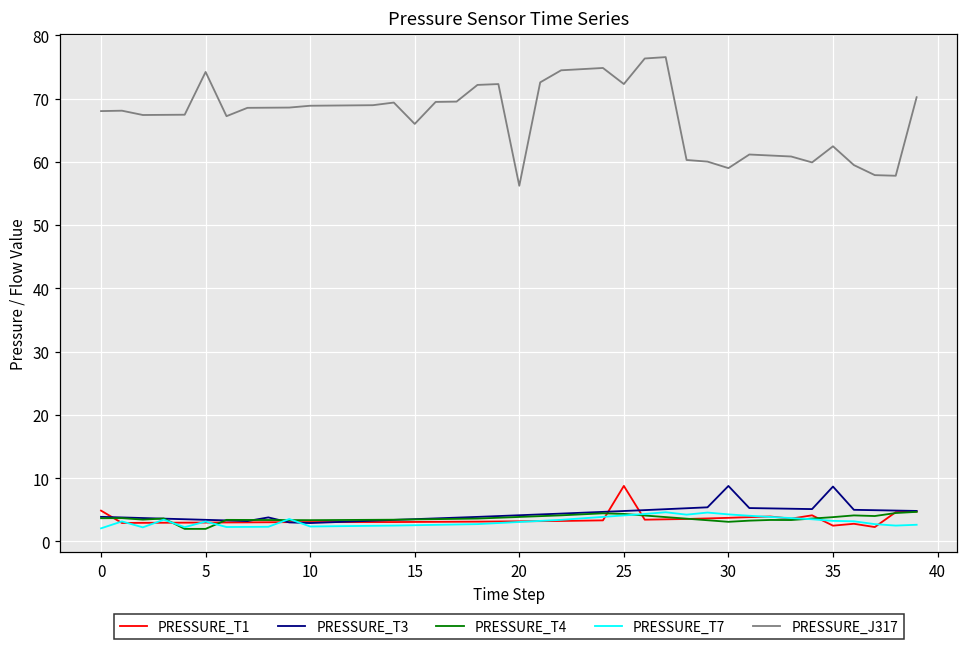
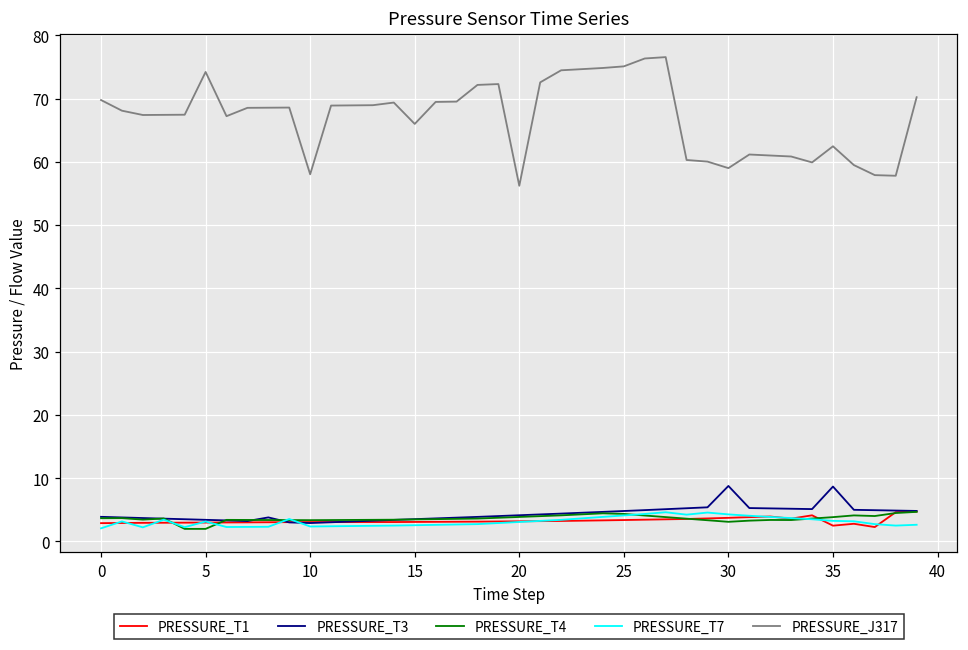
  {
    "PRESSURE_T1": {
-     "0": 5,
-     "25": 9,
+     "0": 3,
+     "25": 3,
      "30": 4,
      "35": 2
    },
    "PRESSURE_T3": {
      "25": 5,
      "30": 9,
      "35": 9
    },
    "PRESSURE_T4": {
      "5": 2,
      "30": 3,
      "35": 4
    },
    "PRESSURE_T7": {
      "0": 2,
      "10": 2,
      "15": 3,
      "30": 4,
      "35": 3
    },
    "PRESSURE_J317": {
-     "0": 68,
+     "0": 70,
      "5": 74,
-     "10": 69,
+     "10": 58,
      "15": 66,
      "20": 56,
-     "25": 72,
+     "25": 75,
      "30": 59,
      "35": 62
    }
  }
